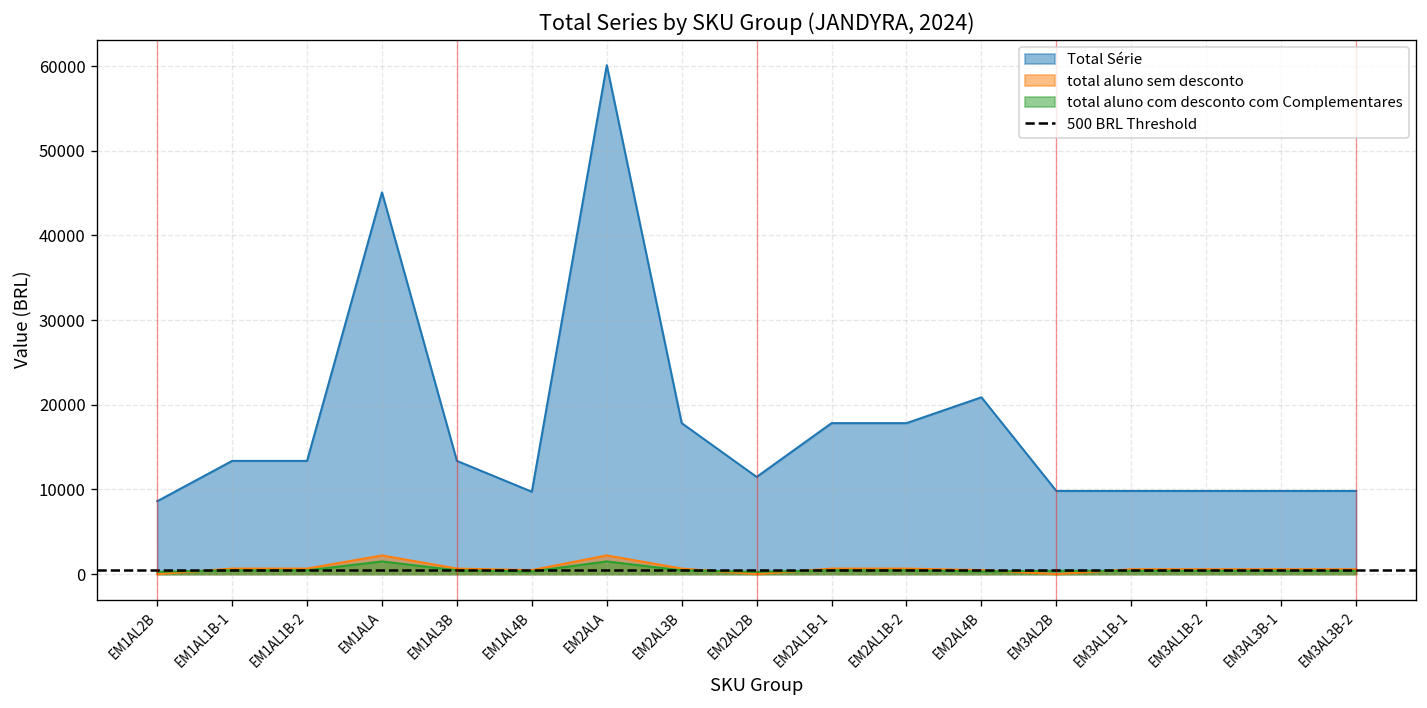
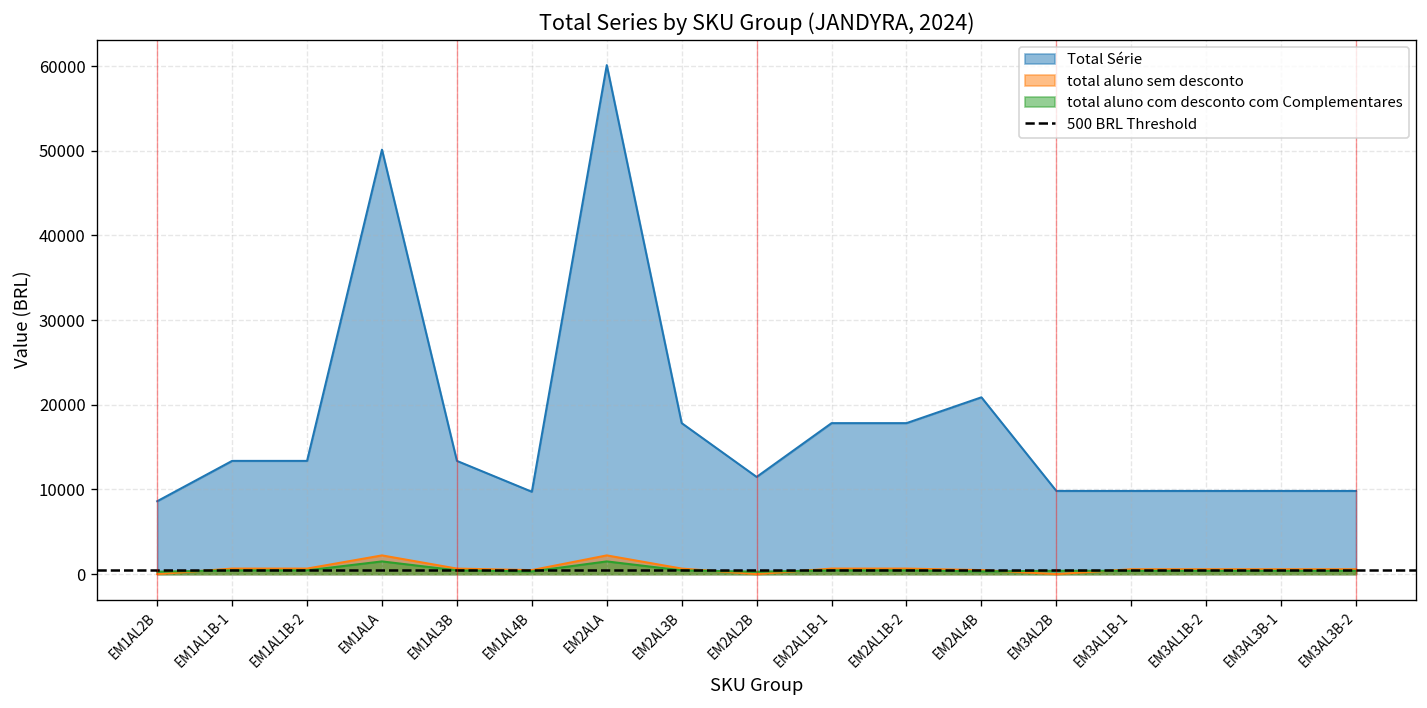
  {
    "Total Série": {
      "EM1AL2B": 9000,
      "EM1AL1B-1": 13000,
      "EM1AL1B-2": 13000,
-     "EM1ALA": 45000,
+     "EM1ALA": 50000,
      "EM1AL3B": 13000,
      "EM1AL4B": 10000,
      "EM2ALA": 60000,
      "EM2AL3B": 18000,
      "EM2AL2B": 11000,
      "EM2AL1B-1": 18000,
      "EM2AL1B-2": 18000,
      "EM2AL4B": 21000,
      "EM3AL2B": 10000,
      "EM3AL1B-1": 10000,
      "EM3AL1B-2": 10000,
      "EM3AL3B-1": 10000,
      "EM3AL3B-2": 10000
    },
    "total aluno sem desconto": {
      "EM1ALA": 2000,
      "EM2ALA": 2000,
      "EM3AL2B": 0
    },
    "total aluno com desconto com Complementares": {
      "EM1ALA": 2000,
      "EM2ALA": 2000,
      "EM3AL2B": 0
    }
  }
